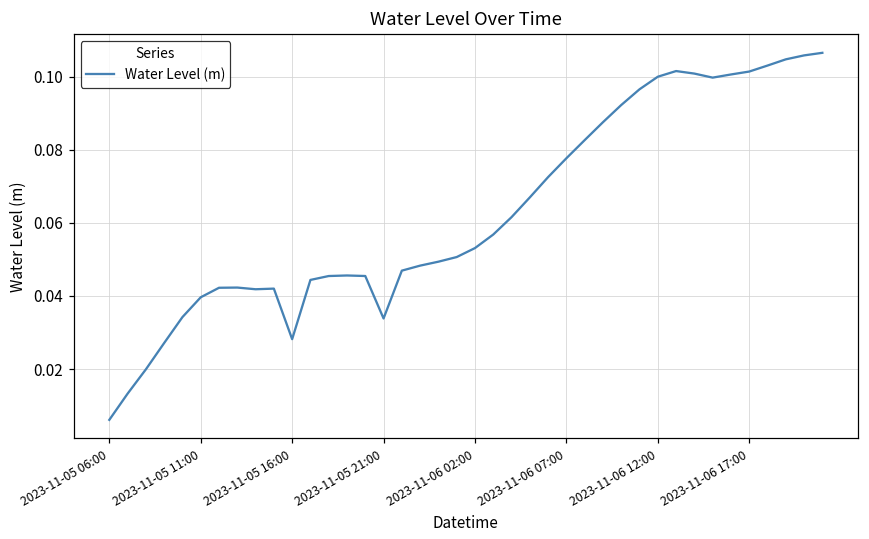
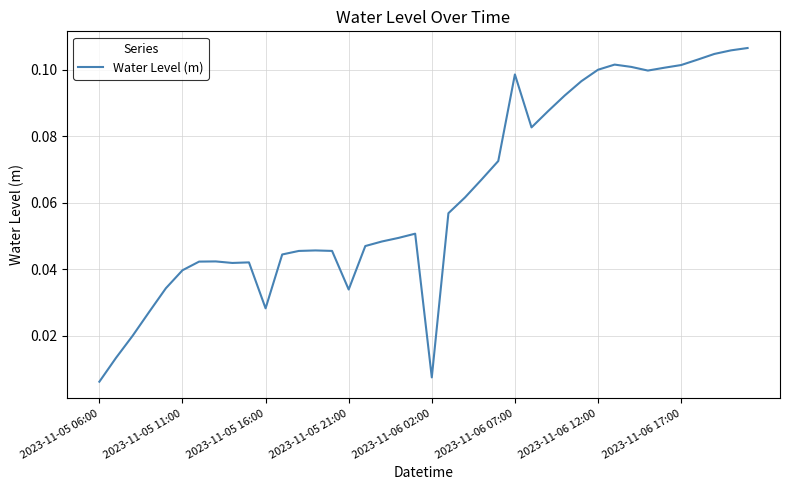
  {
    "2023-11-05 06:00": 0.006,
    "2023-11-05 11:00": 0.040,
    "2023-11-05 16:00": 0.028,
    "2023-11-05 21:00": 0.034,
-   "2023-11-06 02:00": 0.053,
-   "2023-11-06 07:00": 0.078,
+   "2023-11-06 02:00": 0.007,
+   "2023-11-06 07:00": 0.099,
    "2023-11-06 12:00": 0.100,
    "2023-11-06 17:00": 0.101
  }
